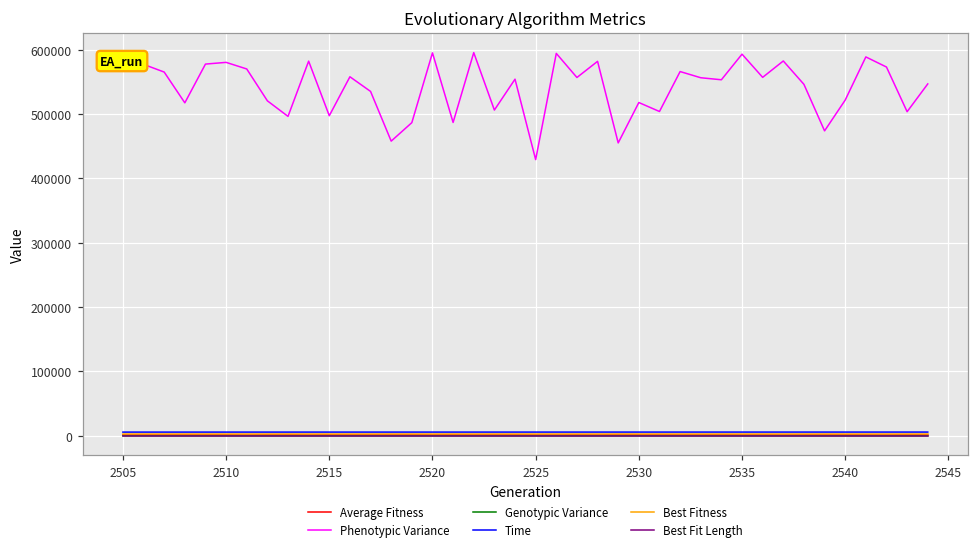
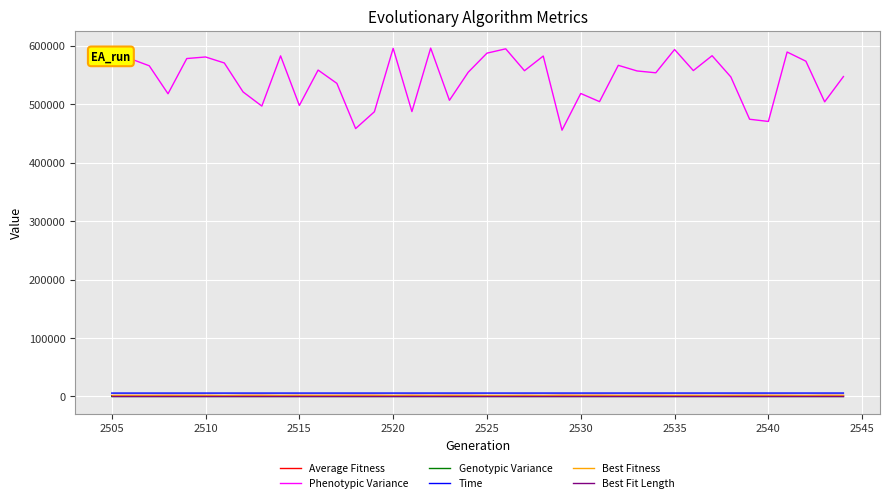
  {
    "Phenotypic Variance": {
      "2510": 580000,
      "2515": 500000,
      "2520": 600000,
-     "2525": 430000,
+     "2525": 590000,
      "2530": 520000,
      "2535": 590000,
-     "2540": 520000
+     "2540": 470000
    }
  }
